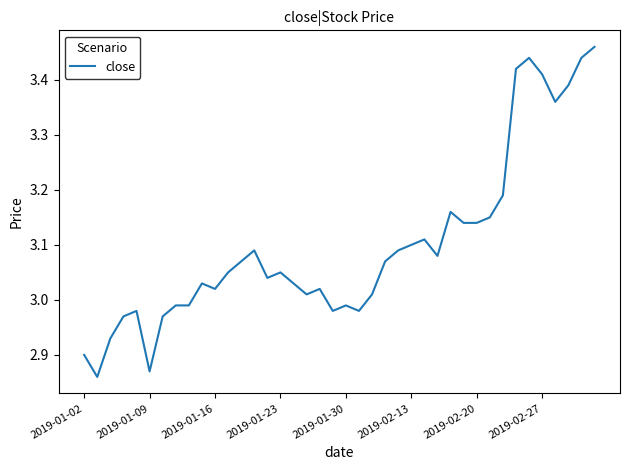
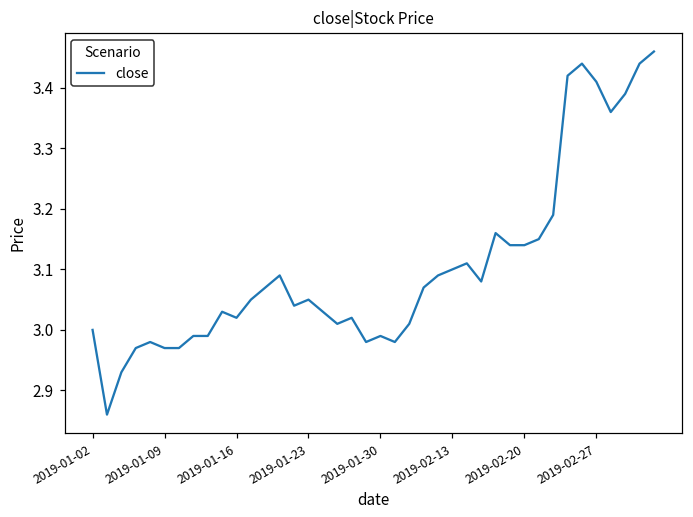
  {
-   "2019-01-02": 2.9,
-   "2019-01-09": 2.87,
+   "2019-01-02": 3.0,
+   "2019-01-09": 2.97,
    "2019-01-16": 3.02,
    "2019-01-23": 3.05,
    "2019-01-30": 2.99,
    "2019-02-13": 3.10,
    "2019-02-20": 3.14,
    "2019-02-27": 3.41
  }
